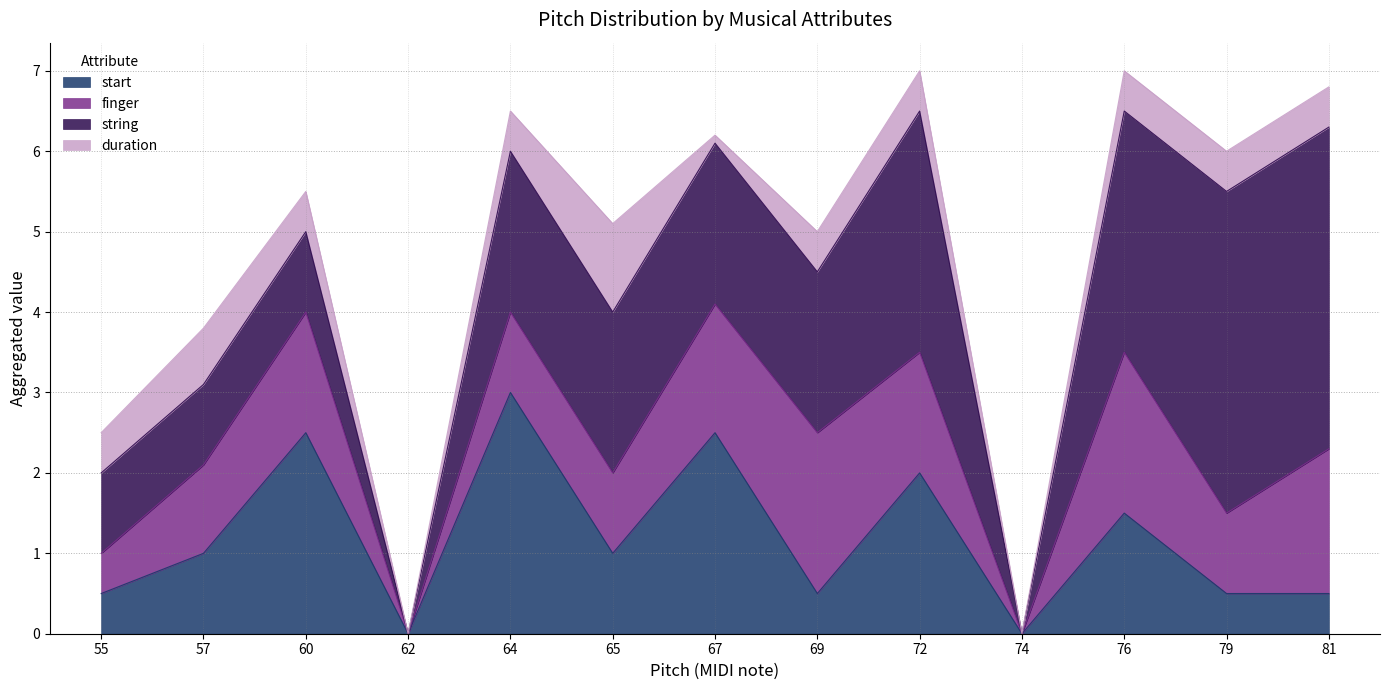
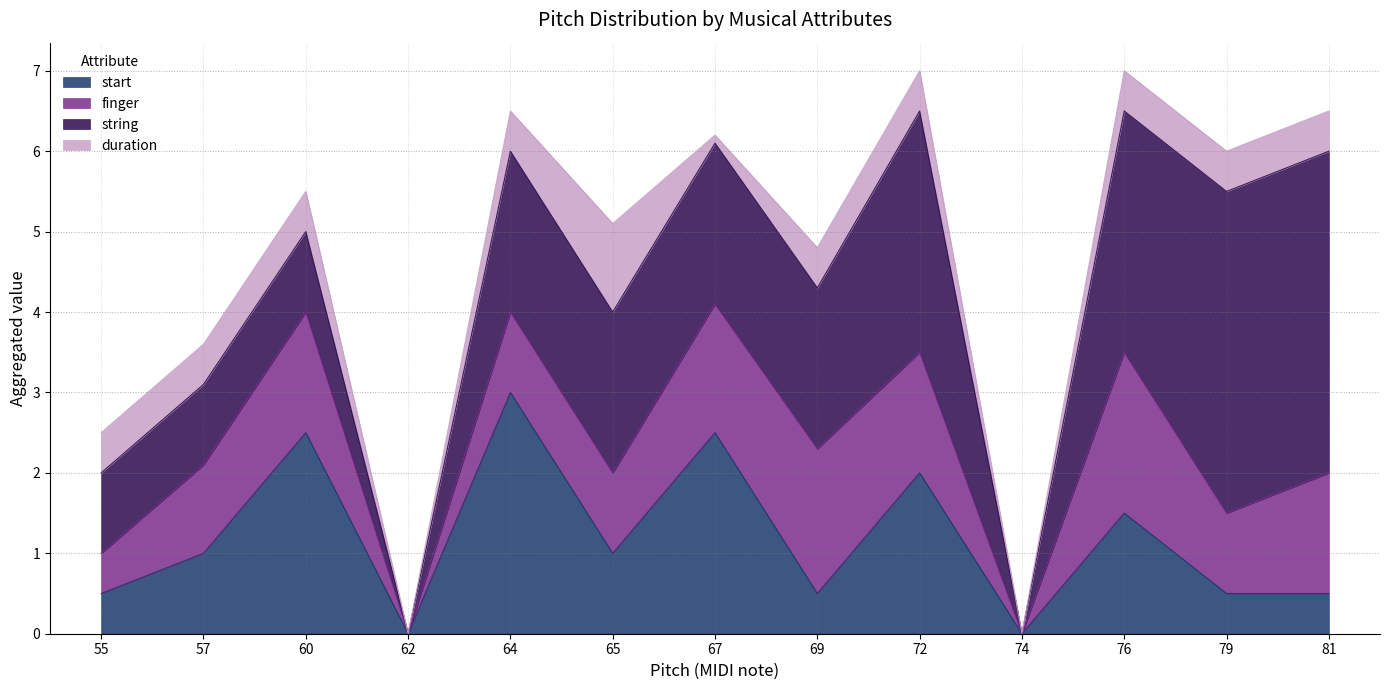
  {
    "finger": {
      "55": 0.5,
      "57": 1.1,
      "60": 1.5,
      "64": 1.0,
      "65": 1.0,
      "67": 1.6,
-     "69": 2.0,
+     "69": 1.8,
      "72": 1.5,
      "76": 2.0,
      "79": 1.0,
-     "81": 1.8
+     "81": 1.5
    },
    "duration": {
      "55": 0.5,
-     "57": 0.7,
+     "57": 0.5,
      "60": 0.5,
      "64": 0.5,
      "65": 1.1,
      "67": 0.1,
      "69": 0.5,
      "72": 0.5,
      "76": 0.5,
      "79": 0.5,
      "81": 0.5
    }
  }
